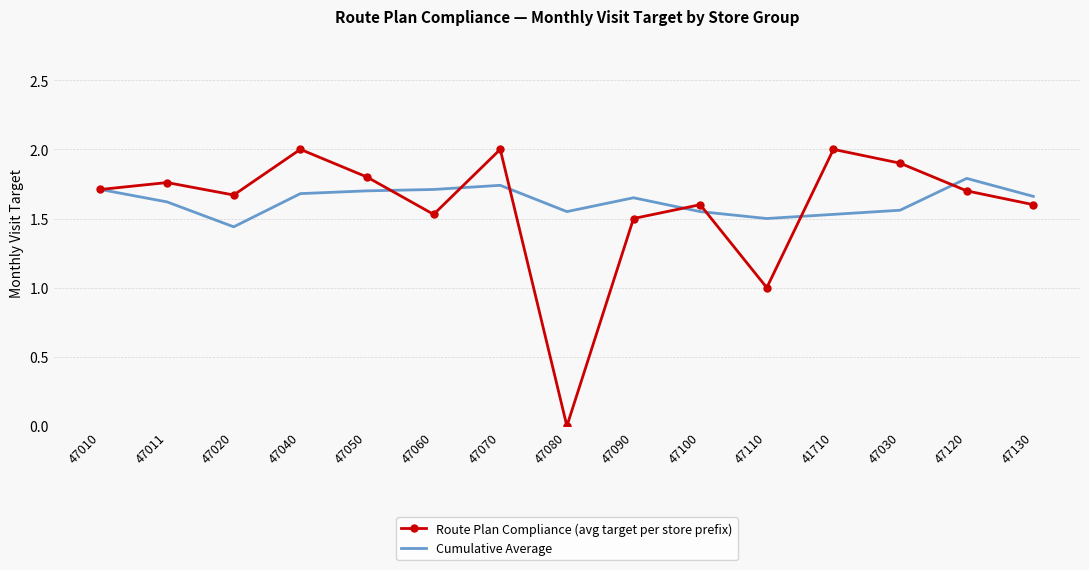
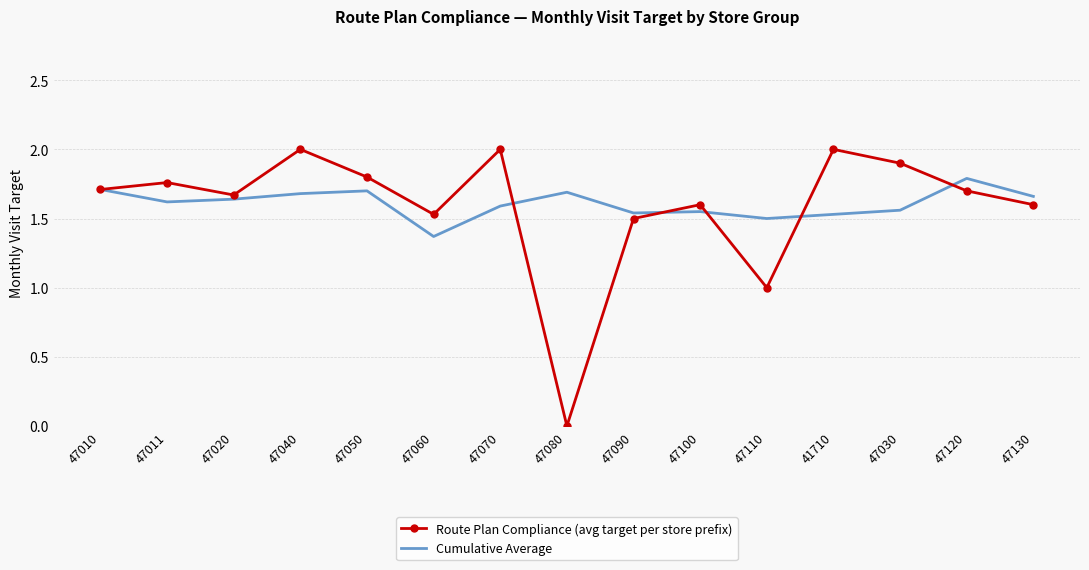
  {
    "Route Plan Compliance (avg target per store prefix)": {
      "47011": 1.76,
      "47020": 1.67,
      "47040": 2.00,
      "47050": 1.80,
      "47060": 1.53,
      "47070": 2.00,
      "47080": 0.00,
      "47090": 1.50,
      "47100": 1.60,
      "47110": 1.00,
      "41710": 2.00,
      "47030": 1.90,
      "47120": 1.70,
      "47130": 1.60
    },
    "Cumulative Average": {
      "47011": 1.62,
-     "47020": 1.44,
+     "47020": 1.64,
      "47040": 1.68,
      "47050": 1.70,
-     "47060": 1.71,
-     "47070": 1.74,
-     "47080": 1.55,
-     "47090": 1.65,
+     "47060": 1.37,
+     "47070": 1.59,
+     "47080": 1.69,
+     "47090": 1.54,
      "47100": 1.55,
      "47110": 1.50,
      "41710": 1.53,
      "47030": 1.56,
      "47120": 1.79,
      "47130": 1.66
    }
  }
